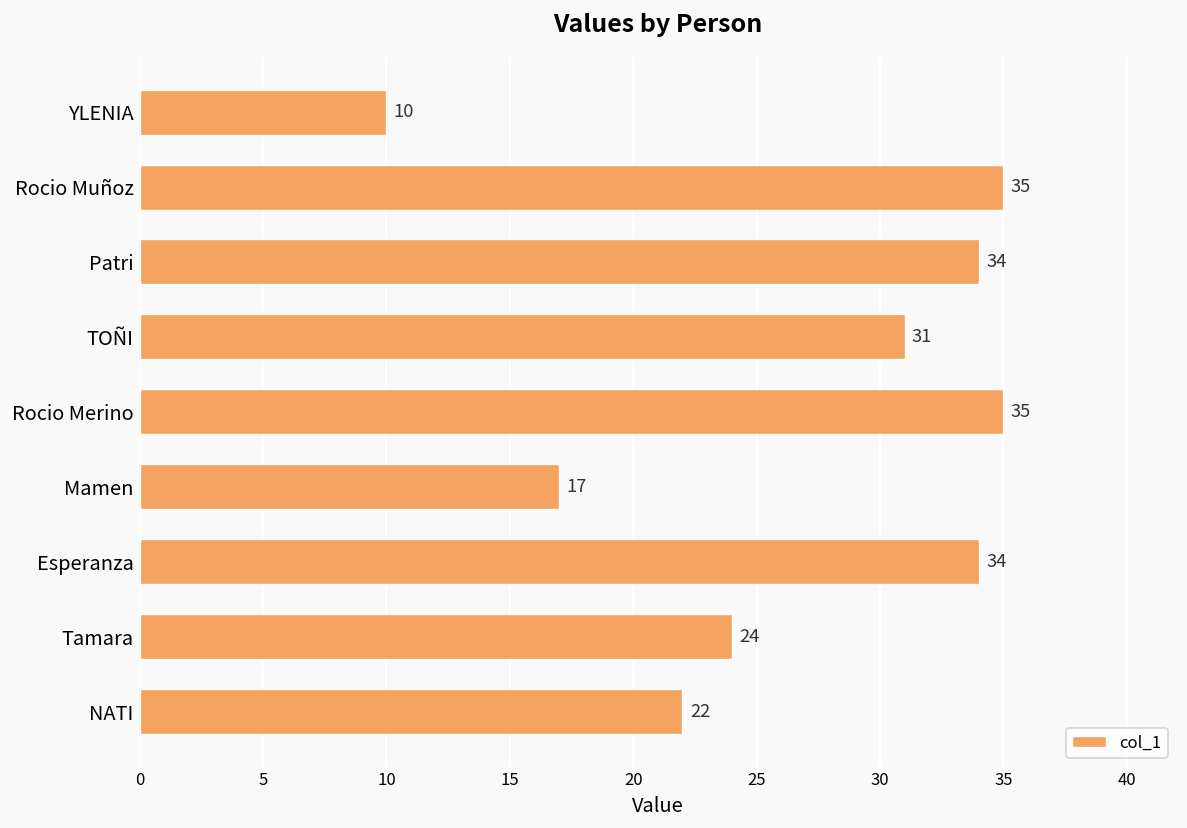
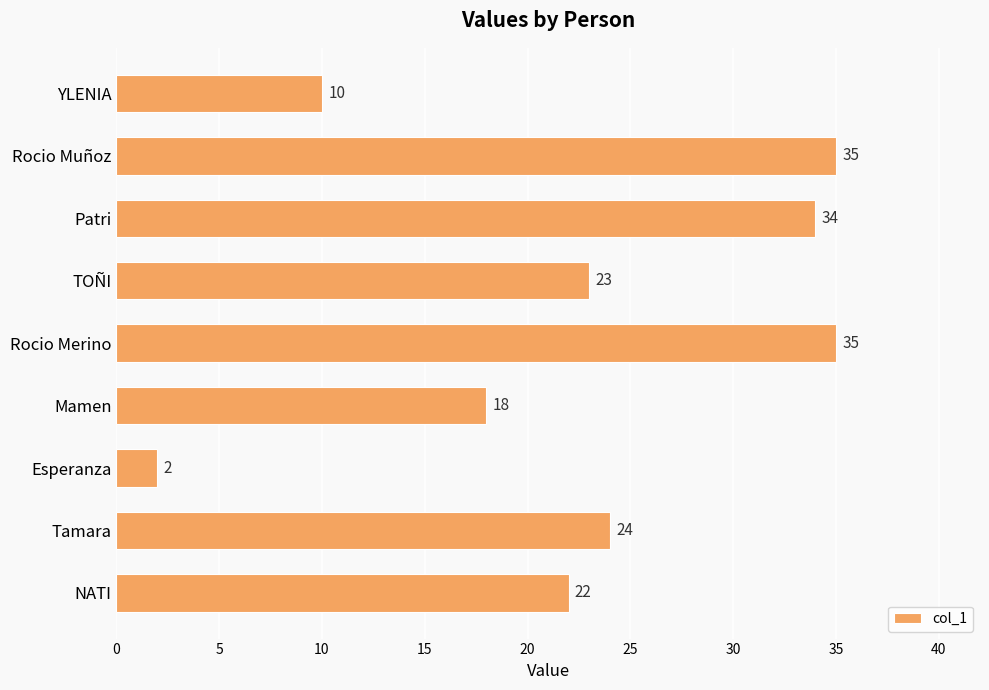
  {
    "YLENIA": 10,
    "Rocio Muñoz": 35,
    "Patri": 34,
-   "TOÑI": 31,
+   "TOÑI": 23,
    "Rocio Merino": 35,
-   "Mamen": 17,
-   "Esperanza": 34,
+   "Mamen": 18,
+   "Esperanza": 2,
    "Tamara": 24,
    "NATI": 22
  }
